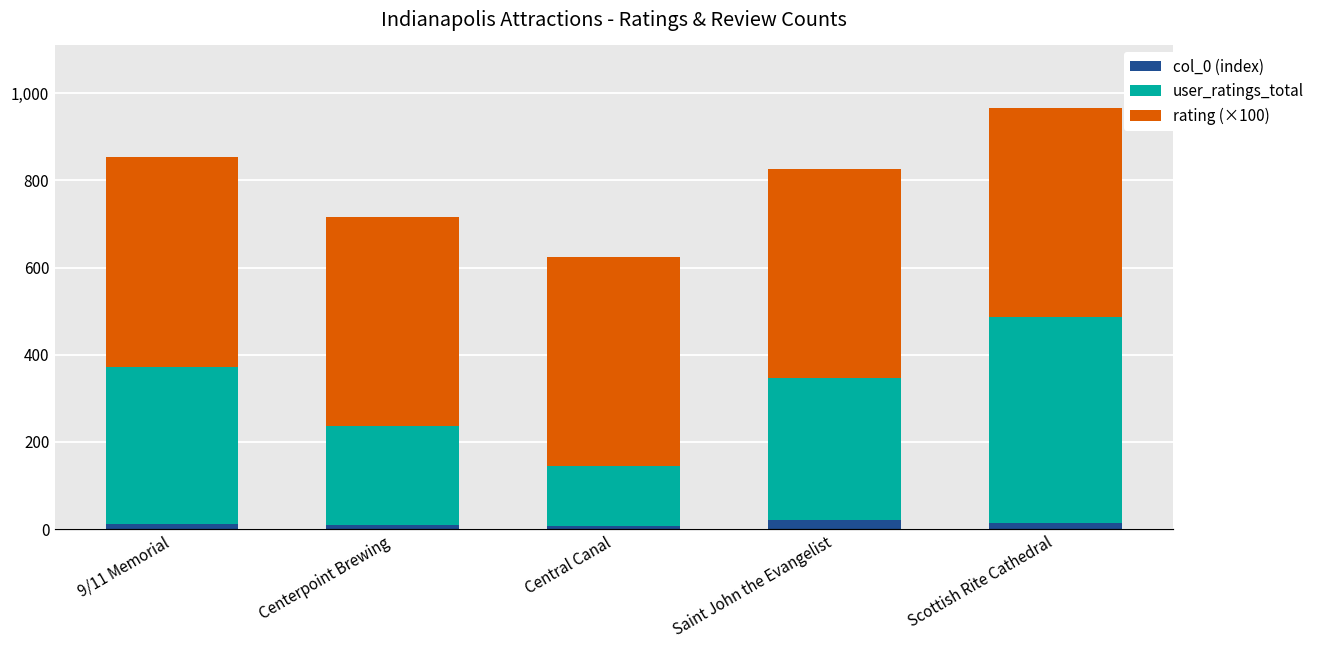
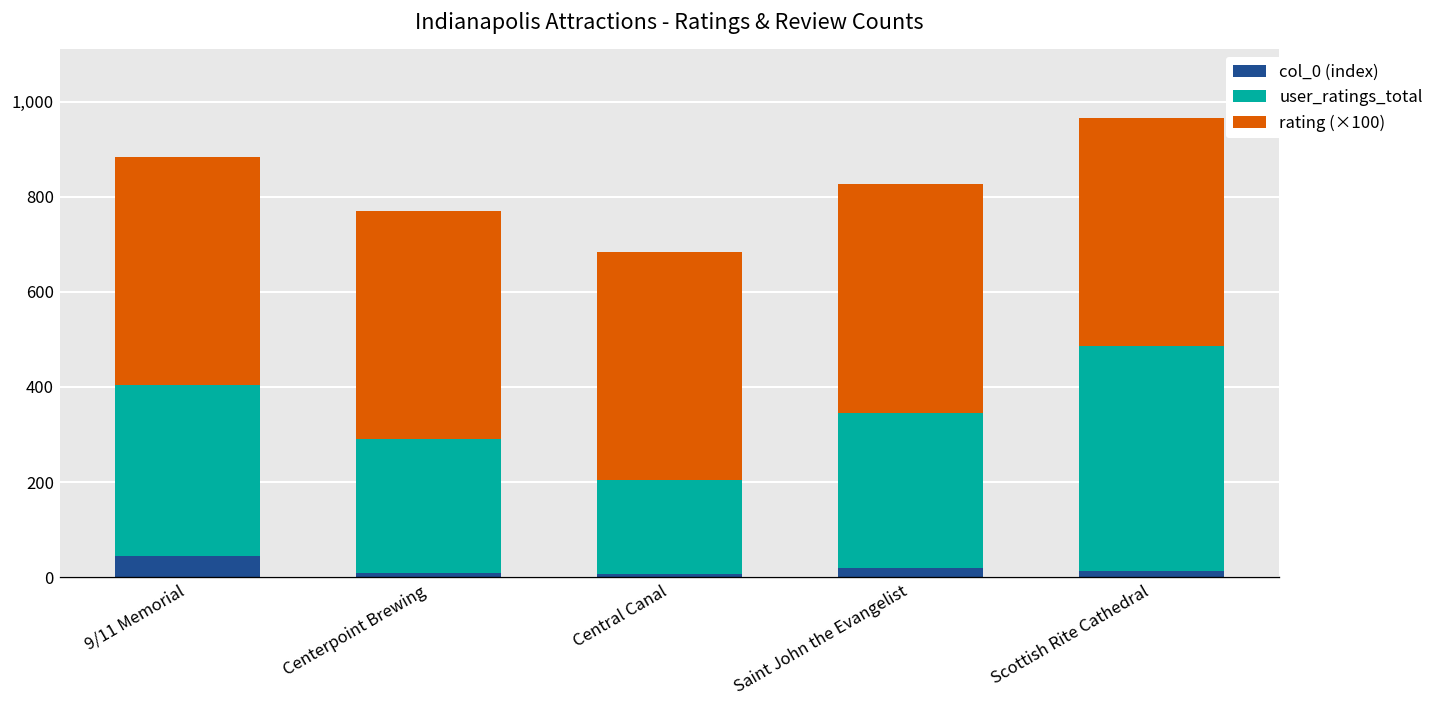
  {
    "col_0 (index)": {
-     "9/11 Memorial": 10,
+     "9/11 Memorial": 40,
      "Centerpoint Brewing": 10,
      "Central Canal": 10,
      "Saint John the Evangelist": 20,
      "Scottish Rite Cathedral": 10
    },
    "user_ratings_total": {
      "9/11 Memorial": 360,
-     "Centerpoint Brewing": 230,
-     "Central Canal": 140,
+     "Centerpoint Brewing": 280,
+     "Central Canal": 200,
      "Saint John the Evangelist": 330,
      "Scottish Rite Cathedral": 470
    },
    "rating (×100)": {
      "9/11 Memorial": 480,
      "Centerpoint Brewing": 480,
      "Central Canal": 480,
      "Saint John the Evangelist": 480,
      "Scottish Rite Cathedral": 480
    }
  }
